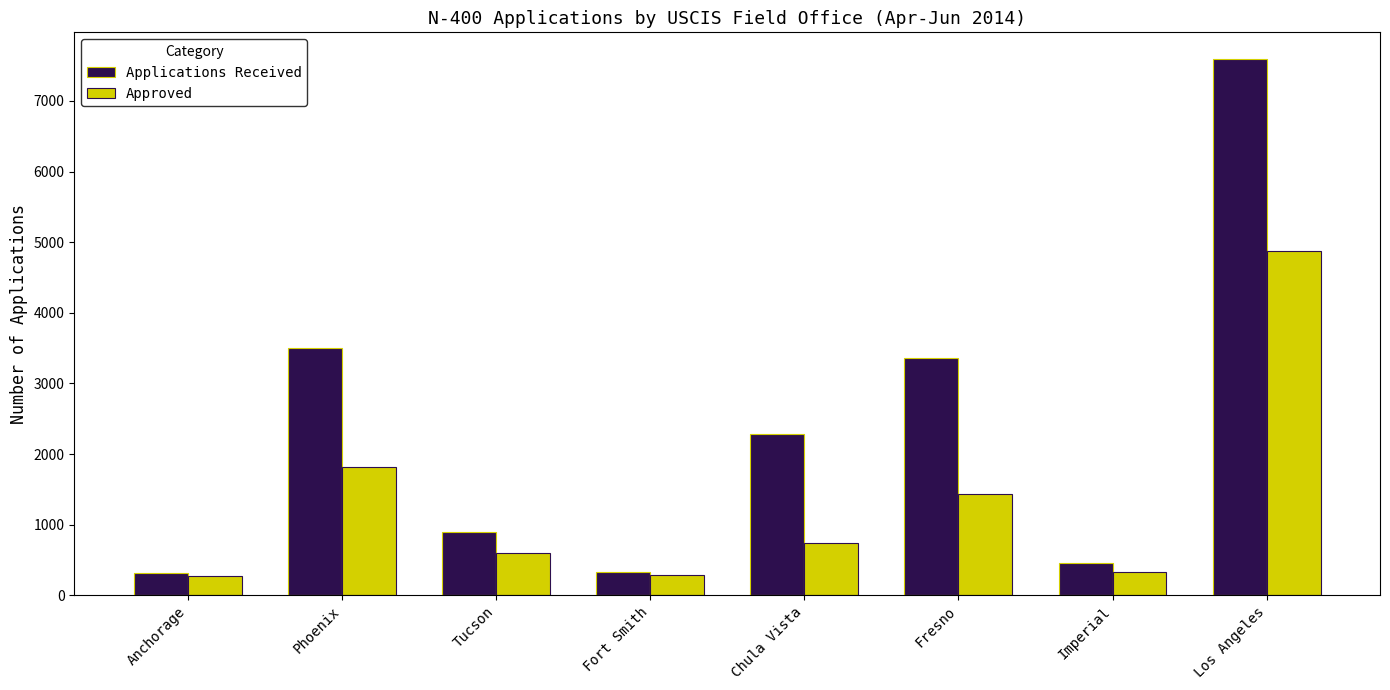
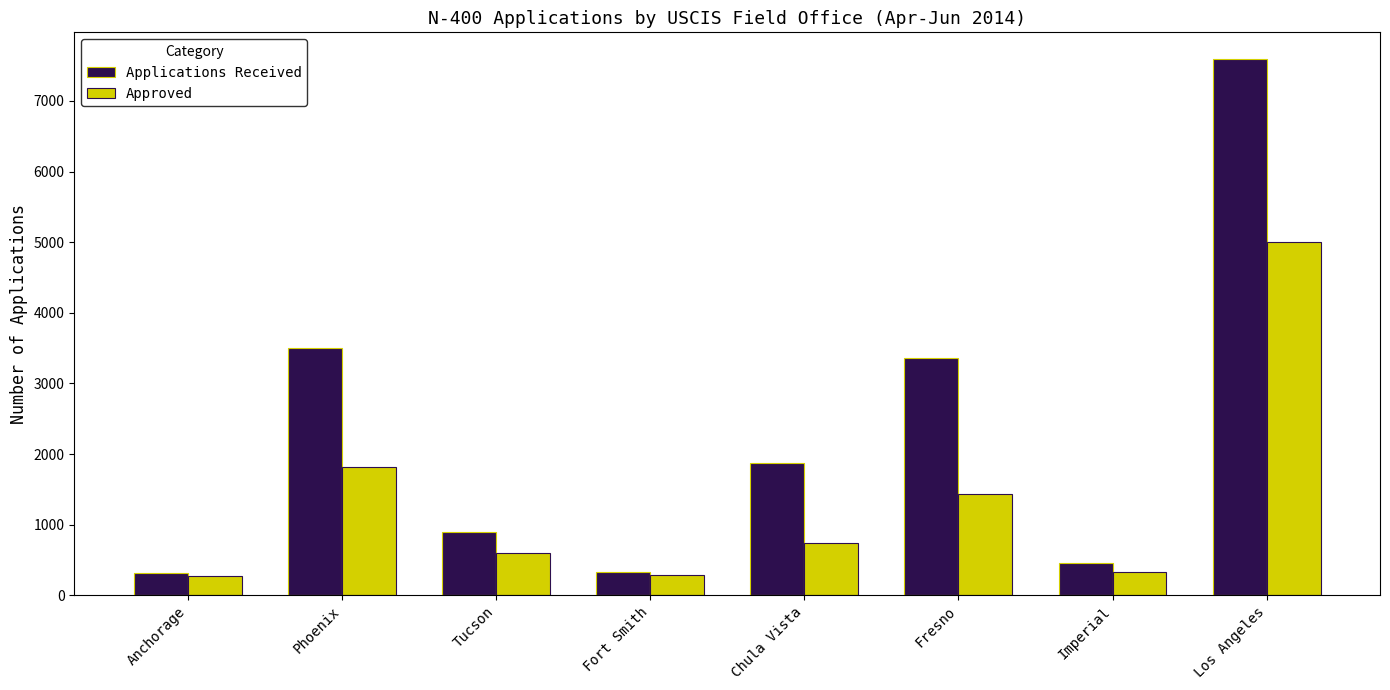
  {
    "Applications Received": {
      "Anchorage": 300,
      "Phoenix": 3500,
      "Tucson": 900,
      "Fort Smith": 300,
-     "Chula Vista": 2300,
+     "Chula Vista": 1900,
      "Fresno": 3400,
      "Imperial": 500,
      "Los Angeles": 7600
    },
    "Approved": {
      "Anchorage": 300,
      "Phoenix": 1800,
      "Tucson": 600,
      "Fort Smith": 300,
      "Chula Vista": 700,
      "Fresno": 1400,
      "Imperial": 300,
-     "Los Angeles": 4900
+     "Los Angeles": 5000
    }
  }
